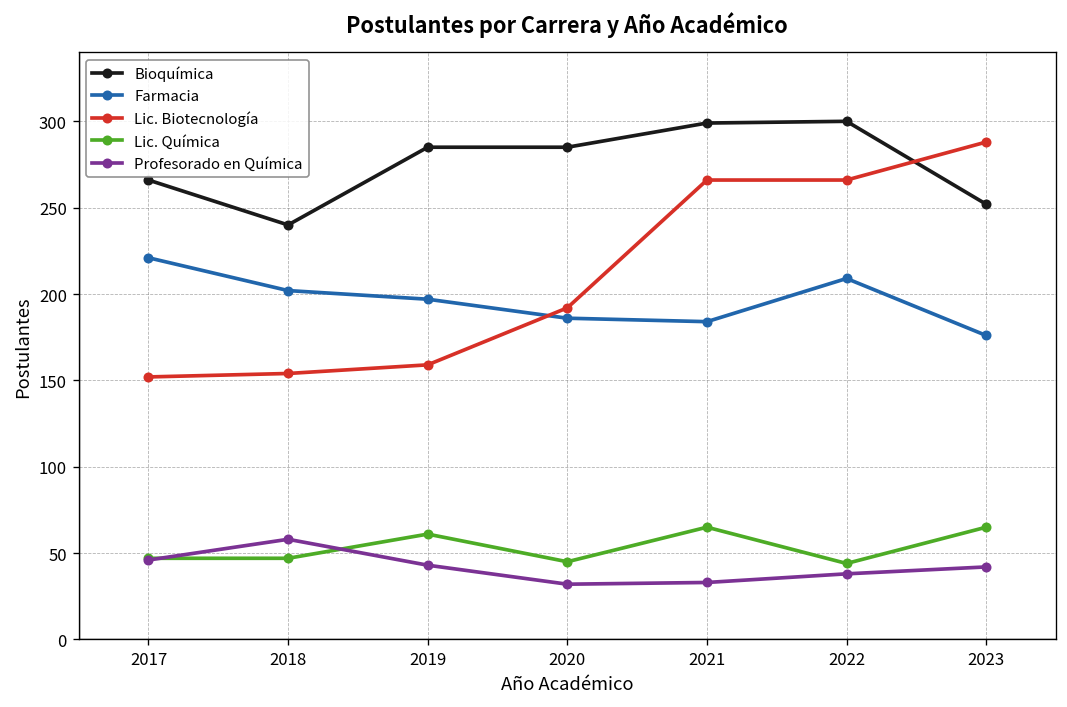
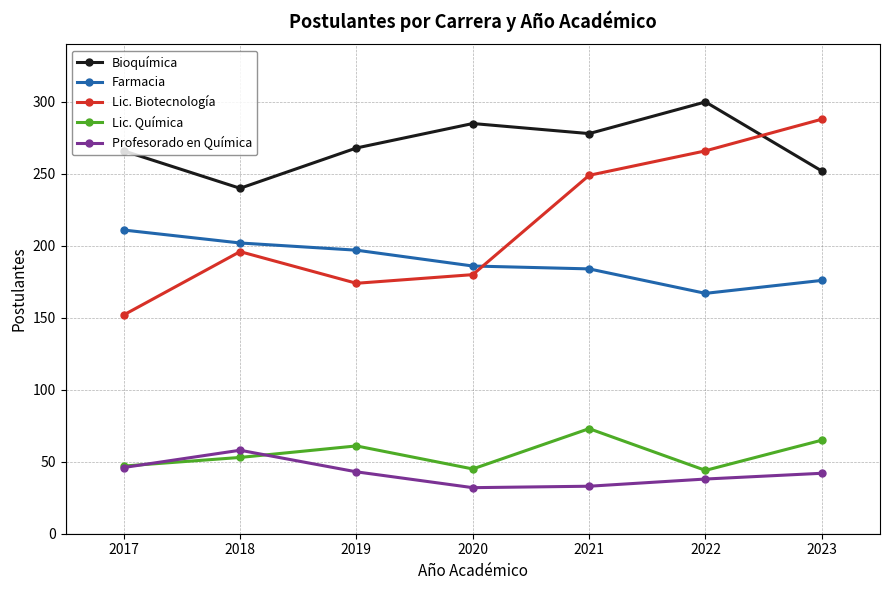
  {
    "Bioquímica": {
      "2018": 240,
-     "2019": 285,
+     "2019": 268,
      "2020": 285,
-     "2021": 299,
+     "2021": 278,
      "2022": 300,
      "2023": 252
    },
    "Farmacia": {
-     "2017": 221,
+     "2017": 211,
      "2018": 202,
      "2019": 197,
      "2020": 186,
      "2021": 184,
-     "2022": 209,
+     "2022": 167,
      "2023": 176
    },
    "Lic. Biotecnología": {
      "2017": 152,
-     "2018": 154,
-     "2019": 159,
-     "2020": 192,
-     "2021": 266,
+     "2018": 196,
+     "2019": 174,
+     "2020": 180,
+     "2021": 249,
      "2022": 266,
      "2023": 288
    },
    "Lic. Química": {
-     "2018": 47,
+     "2018": 53,
      "2019": 61,
      "2020": 45,
-     "2021": 65,
+     "2021": 73,
      "2022": 44,
      "2023": 65
    },
    "Profesorado en Química": {
      "2018": 58,
      "2019": 43,
      "2020": 32,
      "2021": 33,
      "2022": 38,
      "2023": 42
    }
  }
